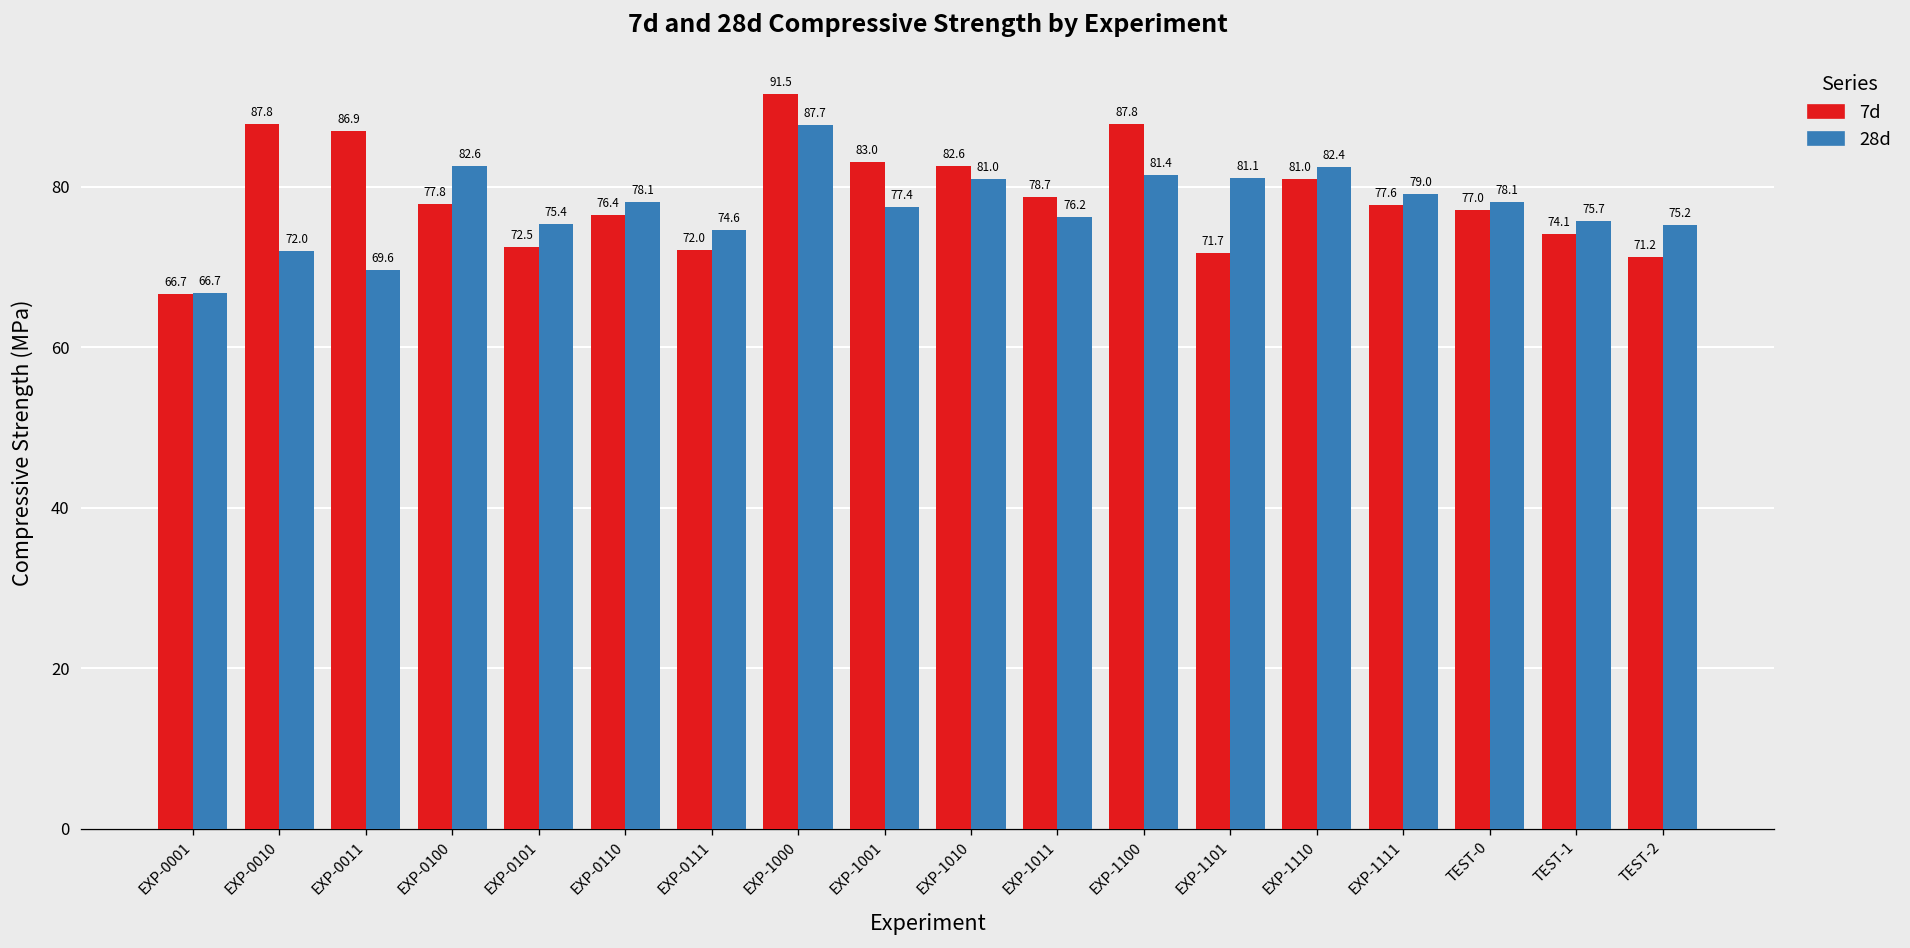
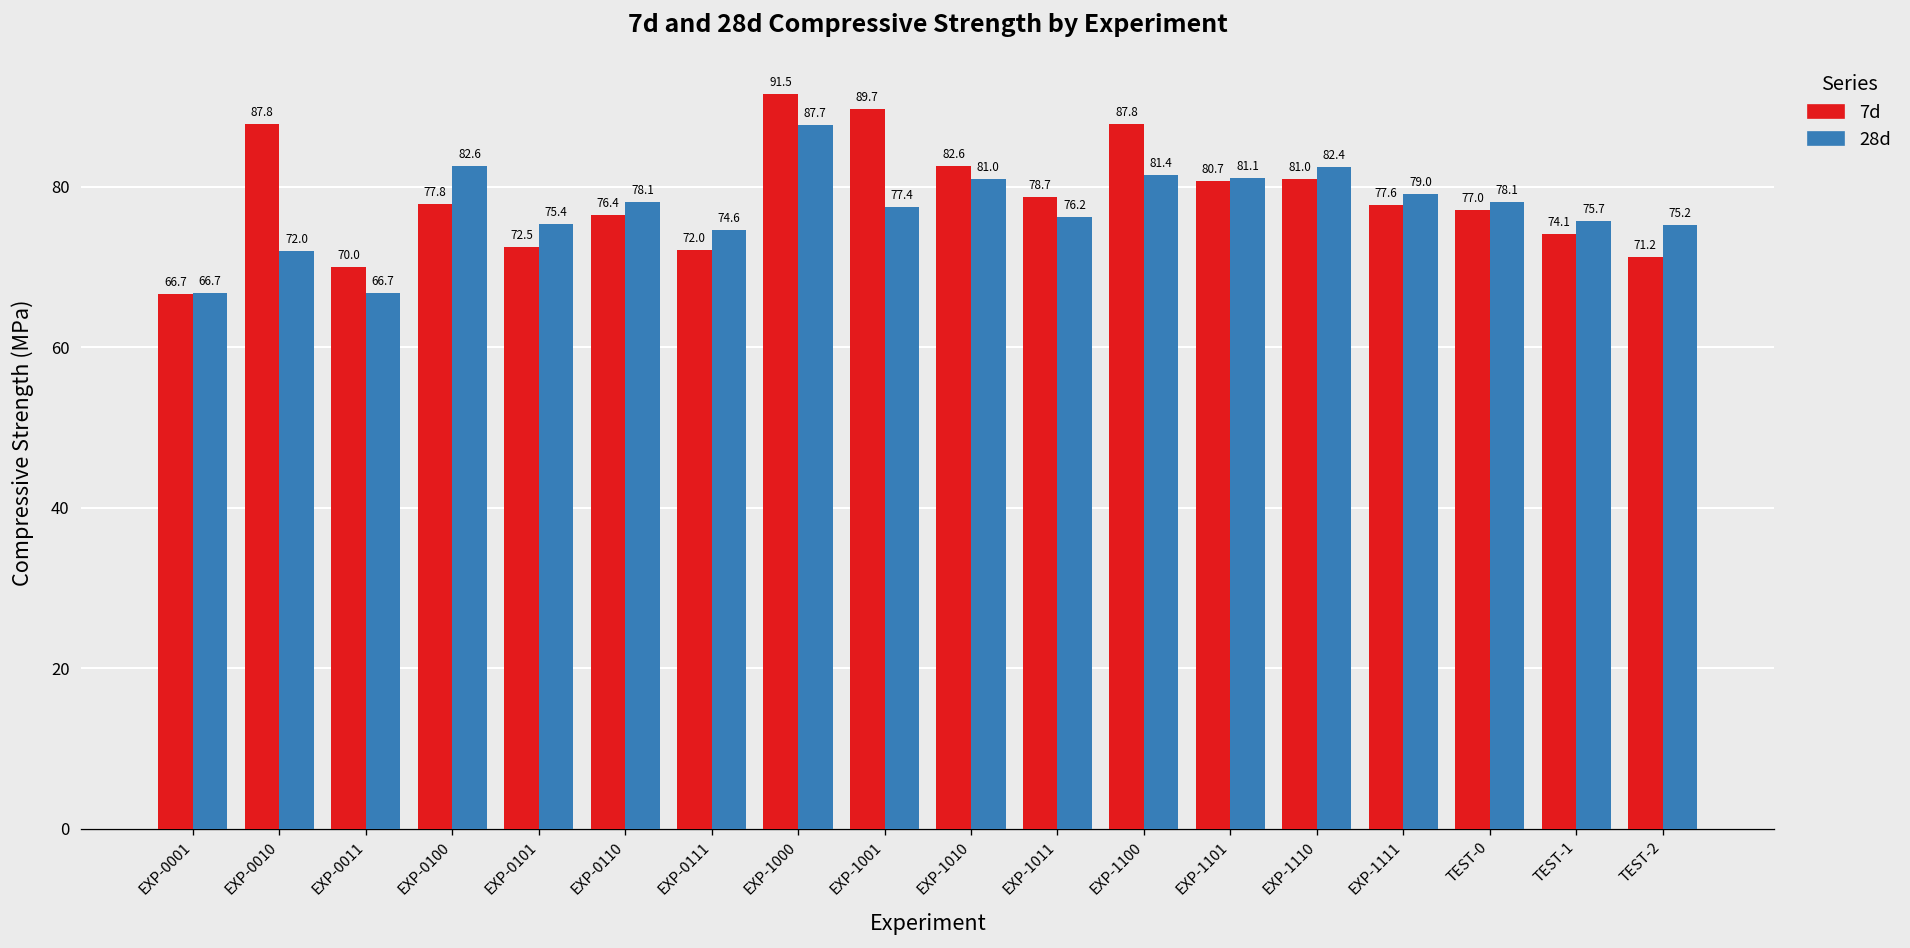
  {
    "7d": {
      "EXP-0001": 66.7,
      "EXP-0010": 87.8,
-     "EXP-0011": 86.9,
+     "EXP-0011": 70.0,
      "EXP-0100": 77.8,
      "EXP-0101": 72.5,
      "EXP-0110": 76.4,
      "EXP-0111": 72.0,
      "EXP-1000": 91.5,
-     "EXP-1001": 83.0,
+     "EXP-1001": 89.7,
      "EXP-1010": 82.6,
      "EXP-1011": 78.7,
      "EXP-1100": 87.8,
-     "EXP-1101": 71.7,
+     "EXP-1101": 80.7,
      "EXP-1110": 81.0,
      "EXP-1111": 77.6,
      "TEST-0": 77.0,
      "TEST-1": 74.1,
      "TEST-2": 71.2
    },
    "28d": {
      "EXP-0001": 66.7,
      "EXP-0010": 72.0,
-     "EXP-0011": 69.6,
+     "EXP-0011": 66.7,
      "EXP-0100": 82.6,
      "EXP-0101": 75.4,
      "EXP-0110": 78.1,
      "EXP-0111": 74.6,
      "EXP-1000": 87.7,
      "EXP-1001": 77.4,
      "EXP-1010": 81.0,
      "EXP-1011": 76.2,
      "EXP-1100": 81.4,
      "EXP-1101": 81.1,
      "EXP-1110": 82.4,
      "EXP-1111": 79.0,
      "TEST-0": 78.1,
      "TEST-1": 75.7,
      "TEST-2": 75.2
    }
  }
